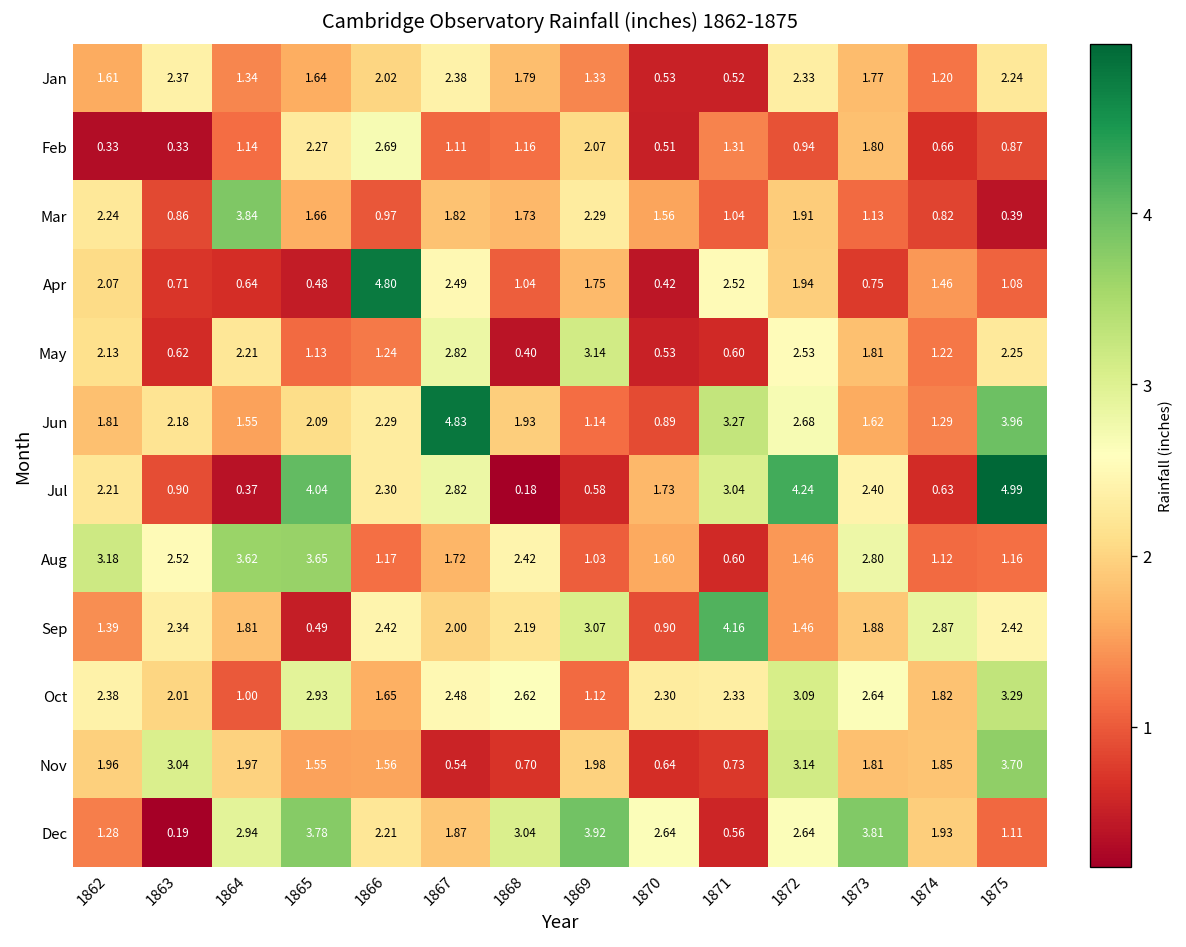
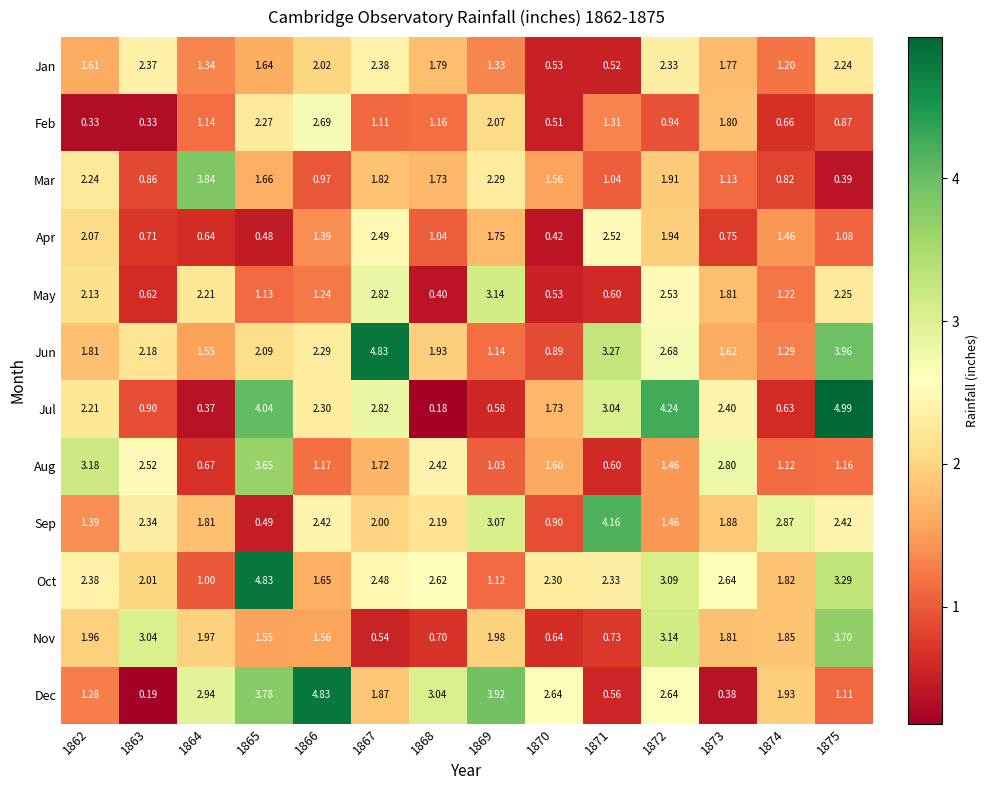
  {
    "Jan": {
      "1862": 1.61,
      "1863": 2.37,
      "1864": 1.34,
      "1865": 1.64,
      "1866": 2.02,
      "1867": 2.38,
      "1868": 1.79,
      "1869": 1.33,
      "1870": 0.53,
      "1871": 0.52,
      "1872": 2.33,
      "1873": 1.77,
      "1874": 1.20,
      "1875": 2.24
    },
    "Feb": {
      "1862": 0.33,
      "1863": 0.33,
      "1864": 1.14,
      "1865": 2.27,
      "1866": 2.69,
      "1867": 1.11,
      "1868": 1.16,
      "1869": 2.07,
      "1870": 0.51,
      "1871": 1.31,
      "1872": 0.94,
      "1873": 1.80,
      "1874": 0.66,
      "1875": 0.87
    },
    "Mar": {
      "1862": 2.24,
      "1863": 0.86,
      "1864": 3.84,
      "1865": 1.66,
      "1866": 0.97,
      "1867": 1.82,
      "1868": 1.73,
      "1869": 2.29,
      "1870": 1.56,
      "1871": 1.04,
      "1872": 1.91,
      "1873": 1.13,
      "1874": 0.82,
      "1875": 0.39
    },
    "Apr": {
      "1862": 2.07,
      "1863": 0.71,
      "1864": 0.64,
      "1865": 0.48,
-     "1866": 4.80,
+     "1866": 1.39,
      "1867": 2.49,
      "1868": 1.04,
      "1869": 1.75,
      "1870": 0.42,
      "1871": 2.52,
      "1872": 1.94,
      "1873": 0.75,
      "1874": 1.46,
      "1875": 1.08
    },
    "May": {
      "1862": 2.13,
      "1863": 0.62,
      "1864": 2.21,
      "1865": 1.13,
      "1866": 1.24,
      "1867": 2.82,
      "1868": 0.40,
      "1869": 3.14,
      "1870": 0.53,
      "1871": 0.60,
      "1872": 2.53,
      "1873": 1.81,
      "1874": 1.22,
      "1875": 2.25
    },
    "Jun": {
      "1862": 1.81,
      "1863": 2.18,
      "1864": 1.55,
      "1865": 2.09,
      "1866": 2.29,
      "1867": 4.83,
      "1868": 1.93,
      "1869": 1.14,
      "1870": 0.89,
      "1871": 3.27,
      "1872": 2.68,
      "1873": 1.62,
      "1874": 1.29,
      "1875": 3.96
    },
    "Jul": {
      "1862": 2.21,
      "1863": 0.90,
      "1864": 0.37,
      "1865": 4.04,
      "1866": 2.30,
      "1867": 2.82,
      "1868": 0.18,
      "1869": 0.58,
      "1870": 1.73,
      "1871": 3.04,
      "1872": 4.24,
      "1873": 2.40,
      "1874": 0.63,
      "1875": 4.99
    },
    "Aug": {
      "1862": 3.18,
      "1863": 2.52,
-     "1864": 3.62,
+     "1864": 0.67,
      "1865": 3.65,
      "1866": 1.17,
      "1867": 1.72,
      "1868": 2.42,
      "1869": 1.03,
      "1870": 1.60,
      "1871": 0.60,
      "1872": 1.46,
      "1873": 2.80,
      "1874": 1.12,
      "1875": 1.16
    },
    "Sep": {
      "1862": 1.39,
      "1863": 2.34,
      "1864": 1.81,
      "1865": 0.49,
      "1866": 2.42,
      "1867": 2.00,
      "1868": 2.19,
      "1869": 3.07,
      "1870": 0.90,
      "1871": 4.16,
      "1872": 1.46,
      "1873": 1.88,
      "1874": 2.87,
      "1875": 2.42
    },
    "Oct": {
      "1862": 2.38,
      "1863": 2.01,
      "1864": 1.00,
-     "1865": 2.93,
+     "1865": 4.83,
      "1866": 1.65,
      "1867": 2.48,
      "1868": 2.62,
      "1869": 1.12,
      "1870": 2.30,
      "1871": 2.33,
      "1872": 3.09,
      "1873": 2.64,
      "1874": 1.82,
      "1875": 3.29
    },
    "Nov": {
      "1862": 1.96,
      "1863": 3.04,
      "1864": 1.97,
      "1865": 1.55,
      "1866": 1.56,
      "1867": 0.54,
      "1868": 0.70,
      "1869": 1.98,
      "1870": 0.64,
      "1871": 0.73,
      "1872": 3.14,
      "1873": 1.81,
      "1874": 1.85,
      "1875": 3.70
    },
    "Dec": {
      "1862": 1.28,
      "1863": 0.19,
      "1864": 2.94,
      "1865": 3.78,
-     "1866": 2.21,
+     "1866": 4.83,
      "1867": 1.87,
      "1868": 3.04,
      "1869": 3.92,
      "1870": 2.64,
      "1871": 0.56,
      "1872": 2.64,
-     "1873": 3.81,
+     "1873": 0.38,
      "1874": 1.93,
      "1875": 1.11
    }
  }
